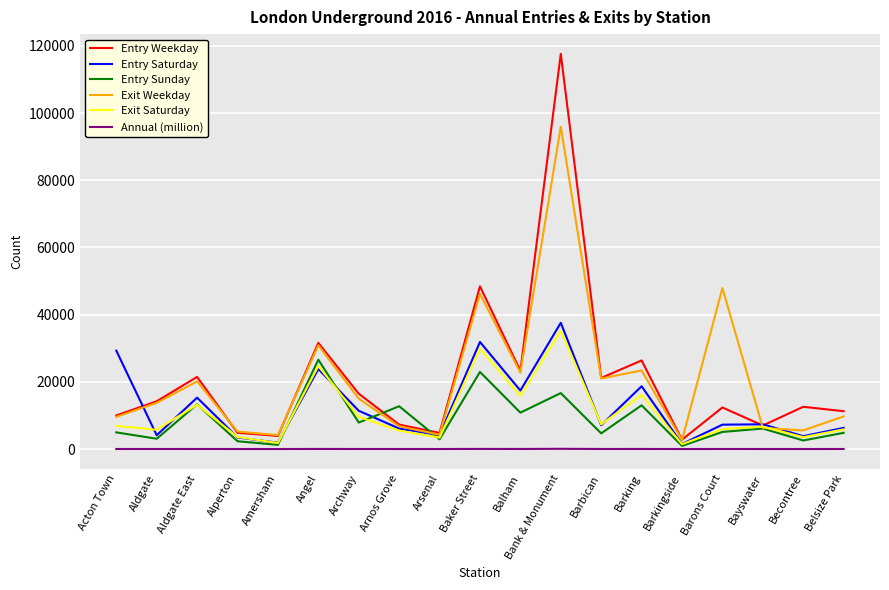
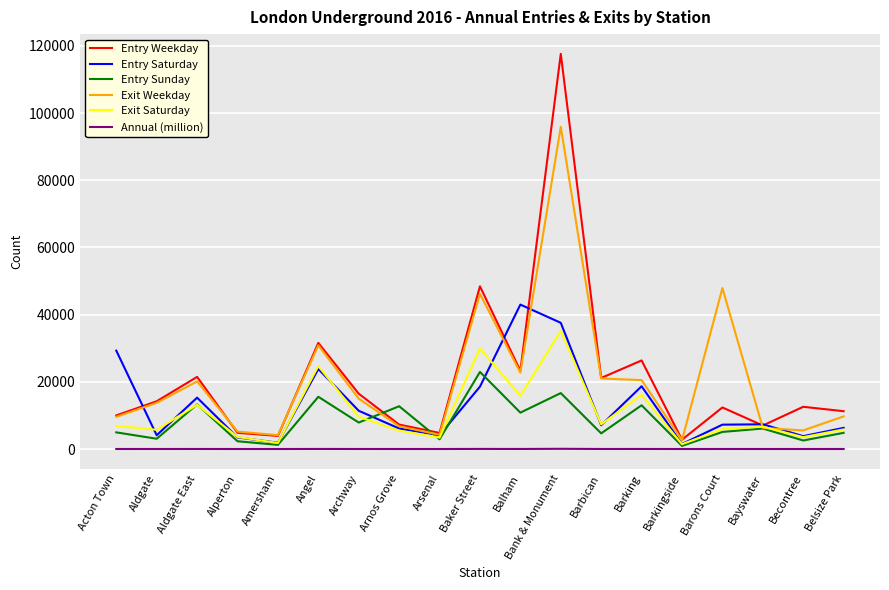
  {
    "Entry Weekday": {
      "Aldgate East": 21000,
      "Archway": 16000,
      "Baker Street": 48000,
      "Bank & Monument": 118000,
      "Barking": 26000,
      "Barons Court": 12000,
      "Becontree": 13000,
      "Belsize Park": 11000
    },
    "Entry Saturday": {
      "Acton Town": 29000,
      "Aldgate": 4000,
      "Aldgate East": 15000,
      "Angel": 24000,
      "Archway": 11000,
-     "Baker Street": 32000,
-     "Balham": 17000,
+     "Baker Street": 19000,
+     "Balham": 43000,
      "Bank & Monument": 38000,
      "Barking": 19000,
      "Barons Court": 7000
    },
    "Entry Sunday": {
      "Acton Town": 5000,
      "Aldgate": 3000,
      "Alperton": 2000,
-     "Angel": 27000,
+     "Angel": 16000,
      "Archway": 8000,
      "Arnos Grove": 13000,
      "Baker Street": 23000,
      "Balham": 11000,
      "Bank & Monument": 17000,
      "Barbican": 5000,
      "Barking": 13000,
      "Barons Court": 5000,
      "Becontree": 3000,
      "Belsize Park": 5000
    },
    "Exit Weekday": {
      "Aldgate East": 20000,
      "Archway": 15000,
      "Baker Street": 46000,
      "Bank & Monument": 96000,
-     "Barking": 23000,
+     "Barking": 21000,
      "Barons Court": 48000,
      "Becontree": 6000,
      "Belsize Park": 10000
    },
    "Exit Saturday": {
      "Acton Town": 7000,
      "Aldgate": 6000,
      "Angel": 25000,
      "Archway": 10000,
      "Baker Street": 30000,
      "Balham": 16000,
      "Bank & Monument": 35000,
      "Barking": 16000,
      "Barons Court": 6000
    },
    "Annual (million)": {
      "Acton Town": 0,
      "Aldgate": 0,
      "Aldgate East": 0,
      "Alperton": 0,
      "Amersham": 0,
      "Angel": 0,
      "Archway": 0,
      "Arnos Grove": 0,
      "Arsenal": 0,
      "Baker Street": 0,
      "Balham": 0,
      "Bank & Monument": 0,
      "Barbican": 0,
      "Barking": 0,
      "Barkingside": 0,
      "Barons Court": 0,
      "Bayswater": 0,
      "Becontree": 0,
      "Belsize Park": 0
    }
  }
